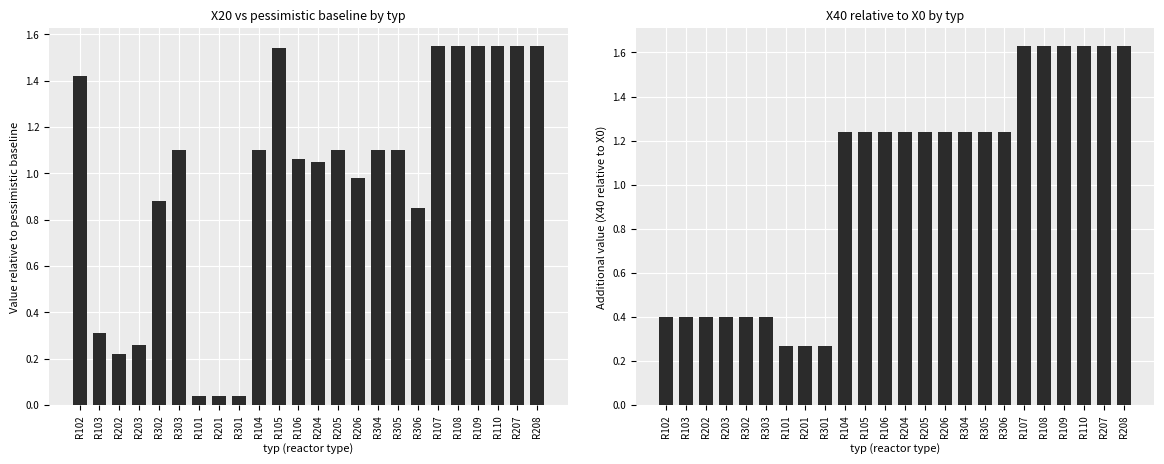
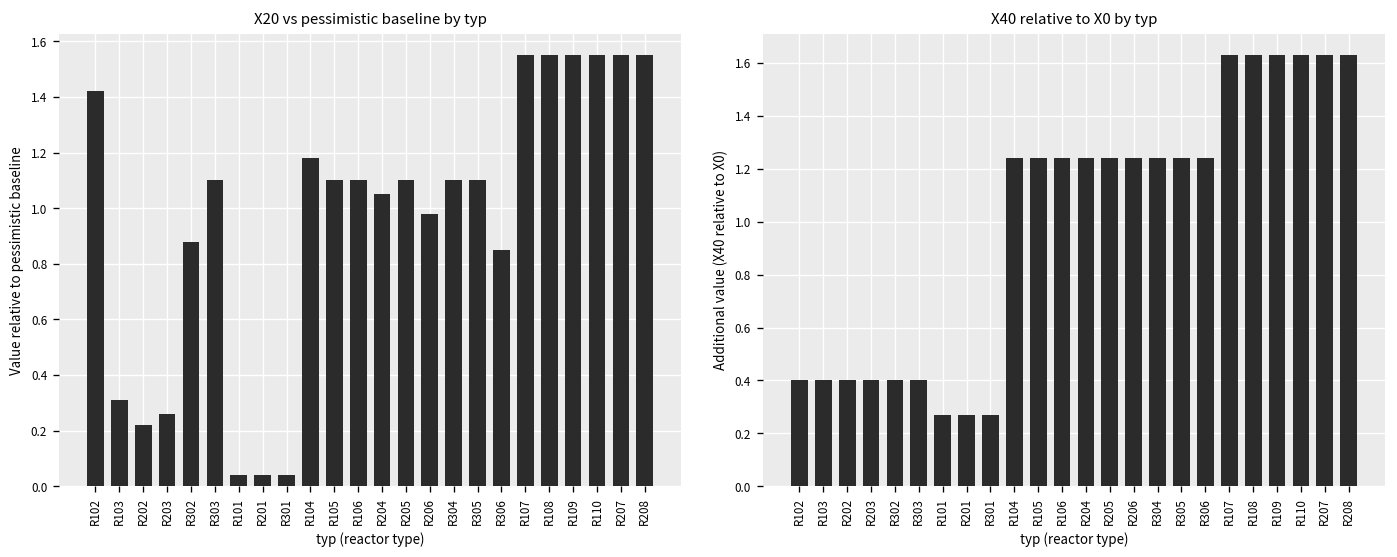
  {
    "X20 vs pessimistic baseline by typ": {
      "R102": 1.42,
      "R103": 0.31,
      "R202": 0.22,
      "R203": 0.26,
      "R302": 0.88,
      "R303": 1.10,
      "R101": 0.04,
      "R201": 0.04,
      "R301": 0.04,
-     "R104": 1.10,
-     "R105": 1.54,
-     "R106": 1.06,
+     "R104": 1.18,
+     "R105": 1.10,
+     "R106": 1.10,
      "R204": 1.05,
      "R205": 1.10,
      "R206": 0.98,
      "R304": 1.10,
      "R305": 1.10,
      "R306": 0.85,
      "R107": 1.55,
      "R108": 1.55,
      "R109": 1.55,
      "R110": 1.55,
      "R207": 1.55,
      "R208": 1.55
    },
    "X40 relative to X0 by typ": {
      "R102": 0.40,
      "R103": 0.40,
      "R202": 0.40,
      "R203": 0.40,
      "R302": 0.40,
      "R303": 0.40,
      "R101": 0.27,
      "R201": 0.27,
      "R301": 0.27,
      "R104": 1.24,
      "R105": 1.24,
      "R106": 1.24,
      "R204": 1.24,
      "R205": 1.24,
      "R206": 1.24,
      "R304": 1.24,
      "R305": 1.24,
      "R306": 1.24,
      "R107": 1.63,
      "R108": 1.63,
      "R109": 1.63,
      "R110": 1.63,
      "R207": 1.63,
      "R208": 1.63
    }
  }
